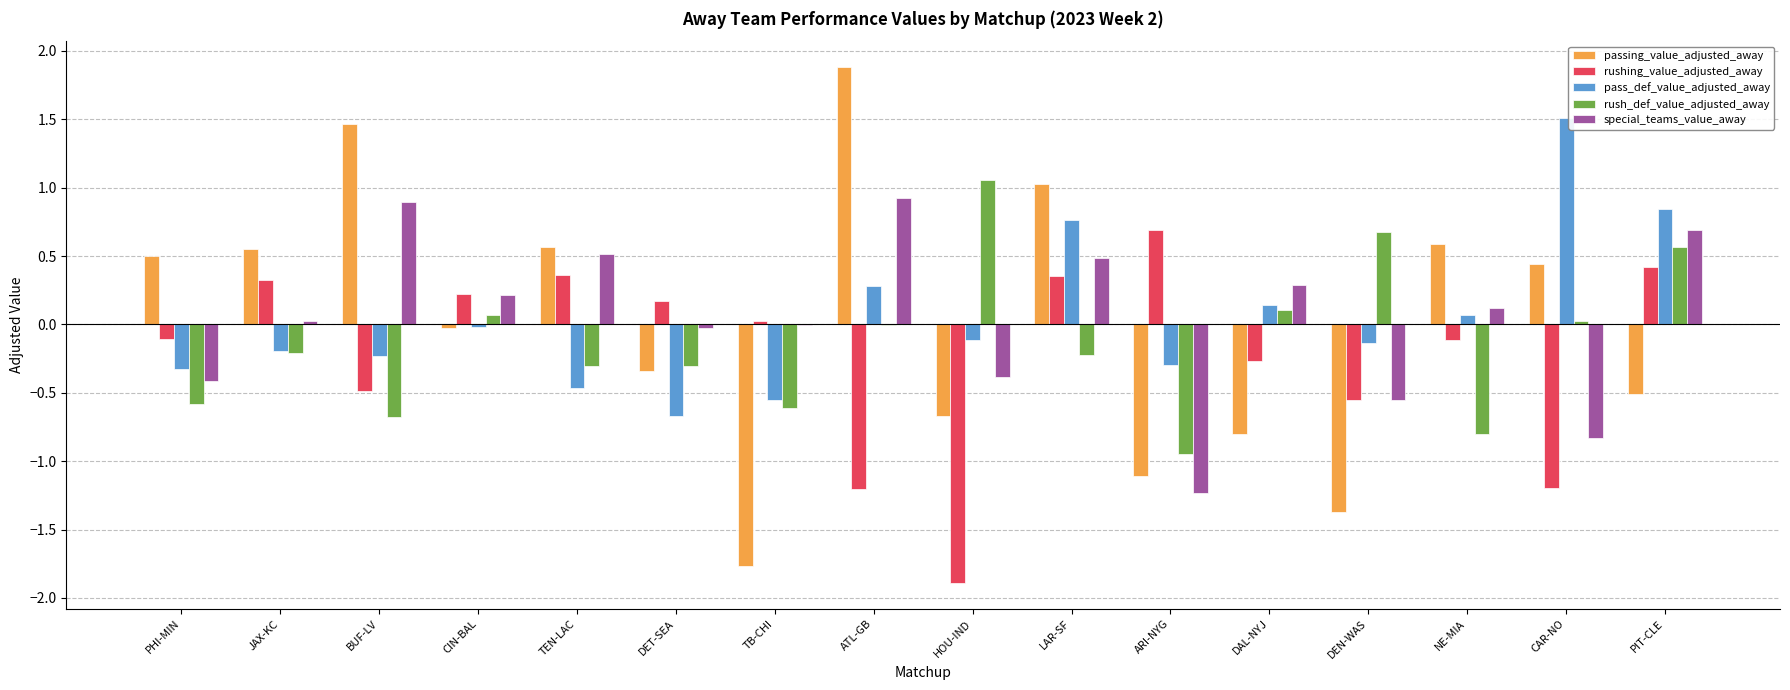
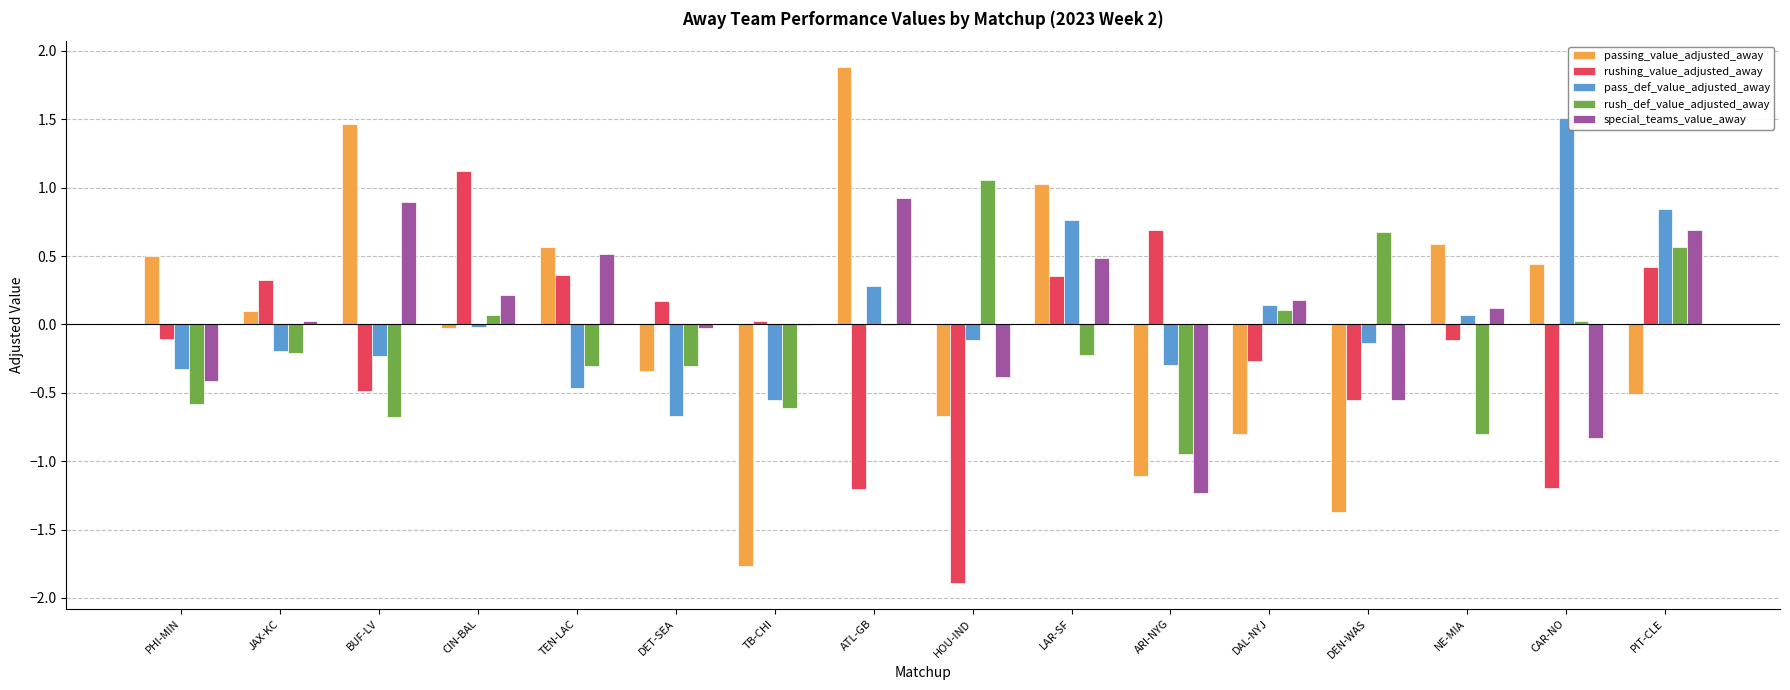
  {
    "passing_value_adjusted_away": {
      "PHI-MIN": 0.50,
-     "JAX-KC": 0.55,
+     "JAX-KC": 0.10,
      "BUF-LV": 1.47,
      "CIN-BAL": -0.03,
      "TEN-LAC": 0.56,
      "DET-SEA": -0.34,
      "TB-CHI": -1.77,
      "ATL-GB": 1.88,
      "HOU-IND": -0.67,
      "LAR-SF": 1.03,
      "ARI-NYG": -1.11,
      "DAL-NYJ": -0.80,
      "DEN-WAS": -1.37,
      "NE-MIA": 0.59,
      "CAR-NO": 0.44,
      "PIT-CLE": -0.51
    },
    "rushing_value_adjusted_away": {
      "PHI-MIN": -0.11,
      "JAX-KC": 0.32,
      "BUF-LV": -0.49,
-     "CIN-BAL": 0.22,
+     "CIN-BAL": 1.12,
      "TEN-LAC": 0.36,
      "DET-SEA": 0.17,
      "TB-CHI": 0.03,
      "ATL-GB": -1.21,
      "HOU-IND": -1.89,
      "LAR-SF": 0.35,
      "ARI-NYG": 0.69,
      "DAL-NYJ": -0.26,
      "DEN-WAS": -0.55,
      "NE-MIA": -0.12,
      "CAR-NO": -1.19,
      "PIT-CLE": 0.42
    },
    "pass_def_value_adjusted_away": {
      "PHI-MIN": -0.32,
      "JAX-KC": -0.19,
      "BUF-LV": -0.23,
      "CIN-BAL": -0.02,
      "TEN-LAC": -0.47,
      "DET-SEA": -0.67,
      "TB-CHI": -0.55,
      "ATL-GB": 0.28,
      "HOU-IND": -0.11,
      "LAR-SF": 0.76,
      "ARI-NYG": -0.30,
      "DAL-NYJ": 0.14,
      "DEN-WAS": -0.14,
      "NE-MIA": 0.07,
      "CAR-NO": 1.51,
      "PIT-CLE": 0.84
    },
    "rush_def_value_adjusted_away": {
      "PHI-MIN": -0.58,
      "JAX-KC": -0.21,
      "BUF-LV": -0.68,
      "CIN-BAL": 0.07,
      "TEN-LAC": -0.30,
      "DET-SEA": -0.30,
      "TB-CHI": -0.61,
      "HOU-IND": 1.06,
      "LAR-SF": -0.22,
      "ARI-NYG": -0.95,
      "DAL-NYJ": 0.10,
      "DEN-WAS": 0.67,
      "NE-MIA": -0.80,
      "CAR-NO": 0.02,
      "PIT-CLE": 0.57
    },
    "special_teams_value_away": {
      "PHI-MIN": -0.41,
      "JAX-KC": 0.03,
      "BUF-LV": 0.89,
      "CIN-BAL": 0.22,
      "TEN-LAC": 0.52,
      "DET-SEA": -0.03,
      "ATL-GB": 0.93,
      "HOU-IND": -0.38,
      "LAR-SF": 0.48,
      "ARI-NYG": -1.23,
-     "DAL-NYJ": 0.29,
+     "DAL-NYJ": 0.18,
      "DEN-WAS": -0.55,
      "NE-MIA": 0.12,
      "CAR-NO": -0.83,
      "PIT-CLE": 0.69
    }
  }
